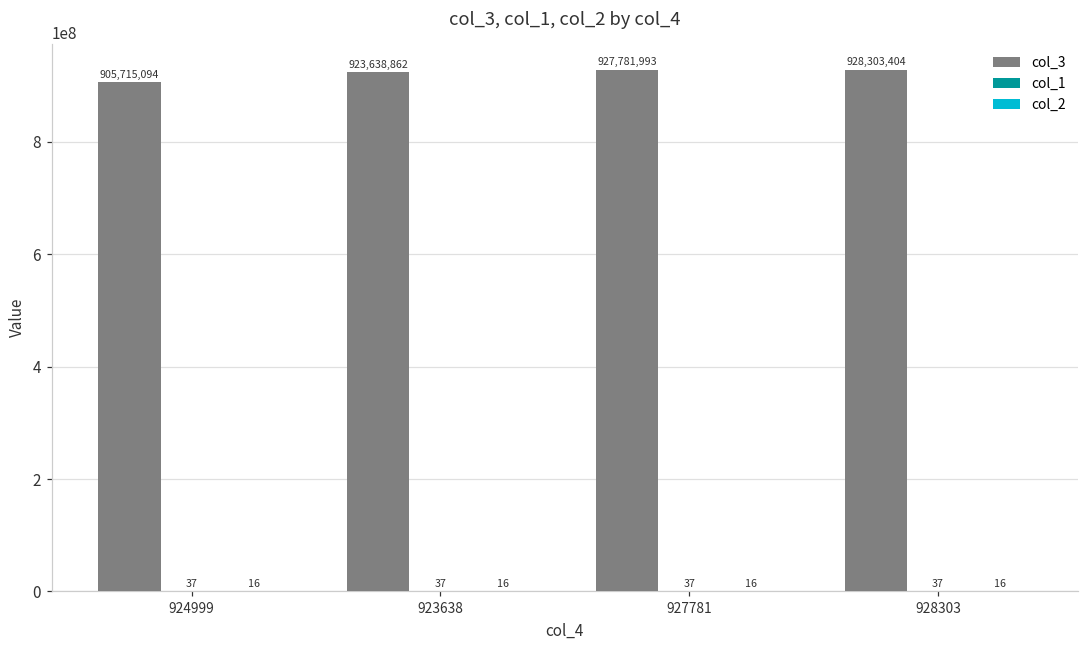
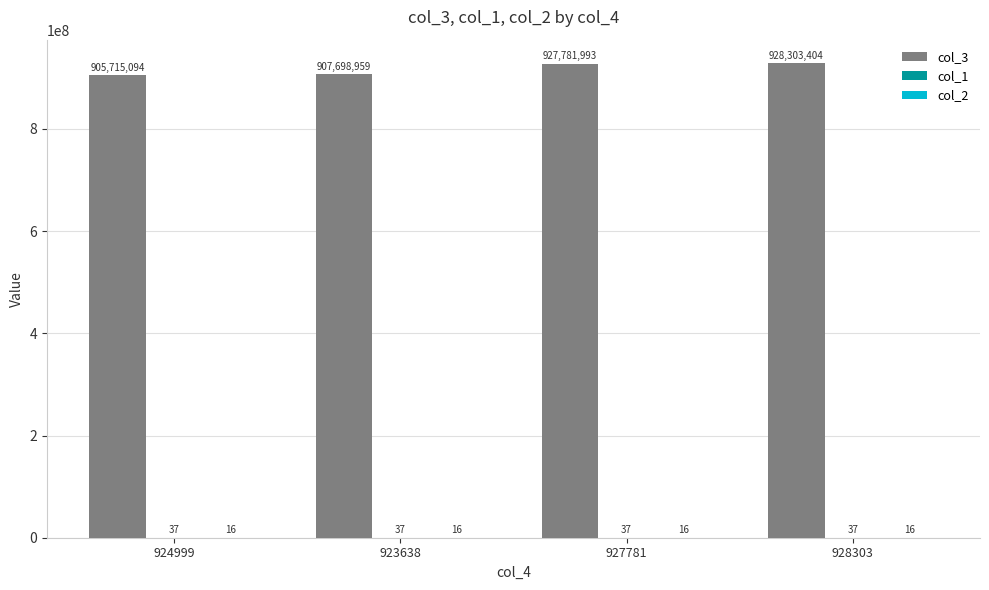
  {
    "col_3": {
      "924999": "905,715,094",
-     "923638": "923,638,862",
+     "923638": "907,698,959",
      "927781": "927,781,993",
      "928303": "928,303,404"
    },
    "col_1": {
      "924999": "37",
      "923638": "37",
      "927781": "37",
      "928303": "37"
    },
    "col_2": {
      "924999": "16",
      "923638": "16",
      "927781": "16",
      "928303": "16"
    }
  }
